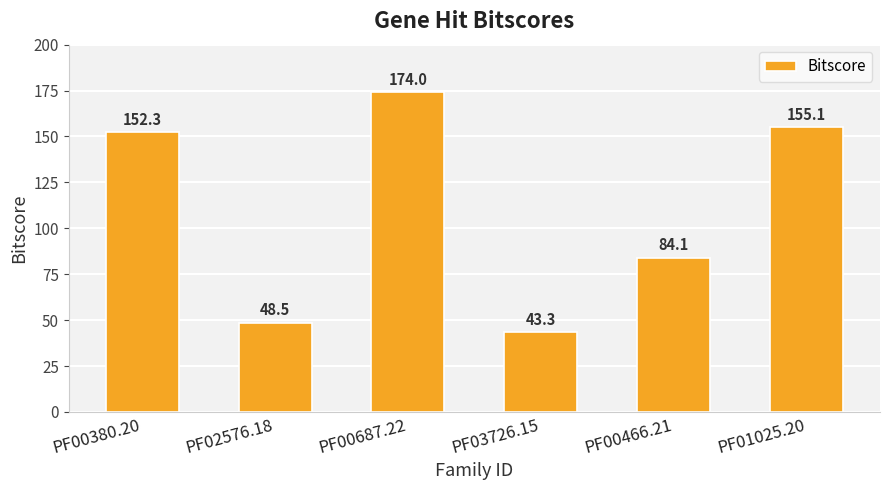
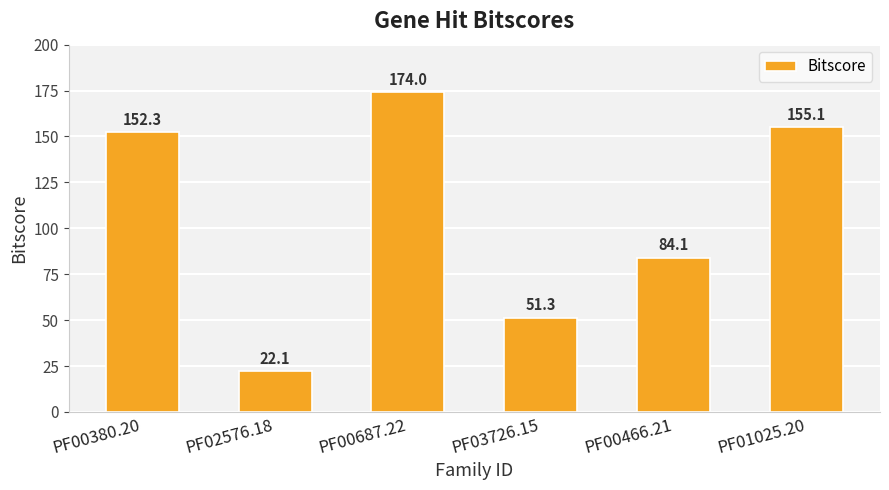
  {
    "PF00380.20": 152.3,
-   "PF02576.18": 48.5,
+   "PF02576.18": 22.1,
    "PF00687.22": 174.0,
-   "PF03726.15": 43.3,
+   "PF03726.15": 51.3,
    "PF00466.21": 84.1,
    "PF01025.20": 155.1
  }
